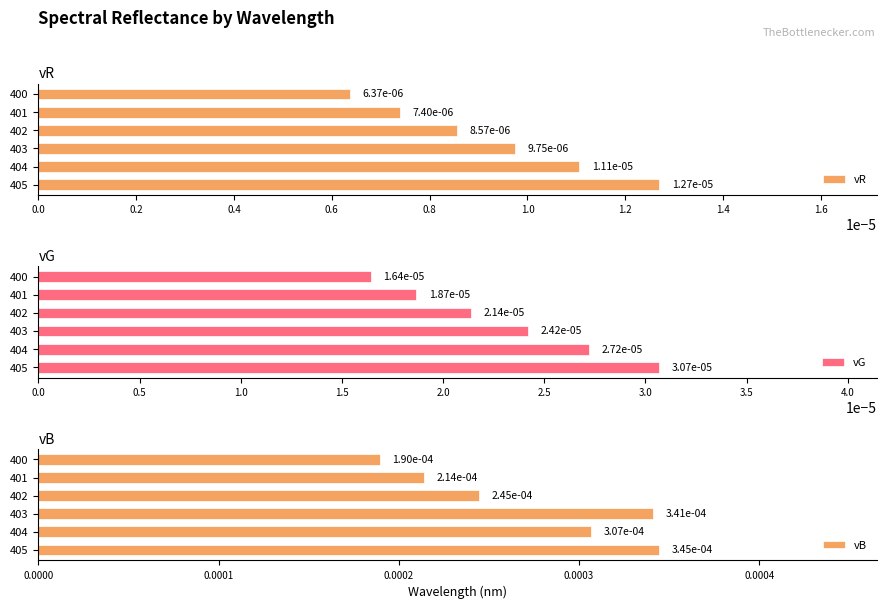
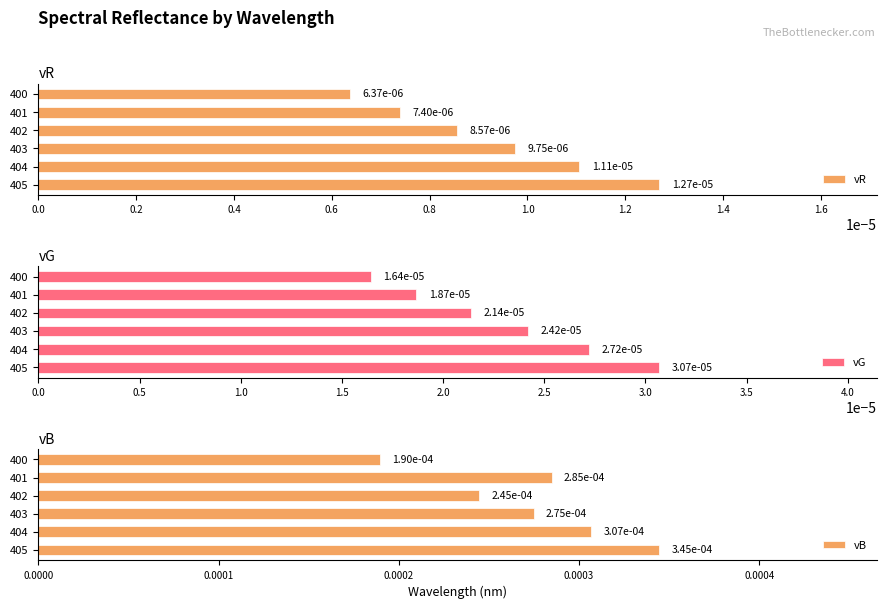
  {
    "vR": {
      "400": "6.37e-06",
      "401": "7.40e-06",
      "402": "8.57e-06",
      "403": "9.75e-06",
      "404": "1.11e-05",
      "405": "1.27e-05"
    },
    "vG": {
      "400": "1.64e-05",
      "401": "1.87e-05",
      "402": "2.14e-05",
      "403": "2.42e-05",
      "404": "2.72e-05",
      "405": "3.07e-05"
    },
    "vB": {
      "400": "1.90e-04",
-     "401": "2.14e-04",
+     "401": "2.85e-04",
      "402": "2.45e-04",
-     "403": "3.41e-04",
+     "403": "2.75e-04",
      "404": "3.07e-04",
      "405": "3.45e-04"
    }
  }
